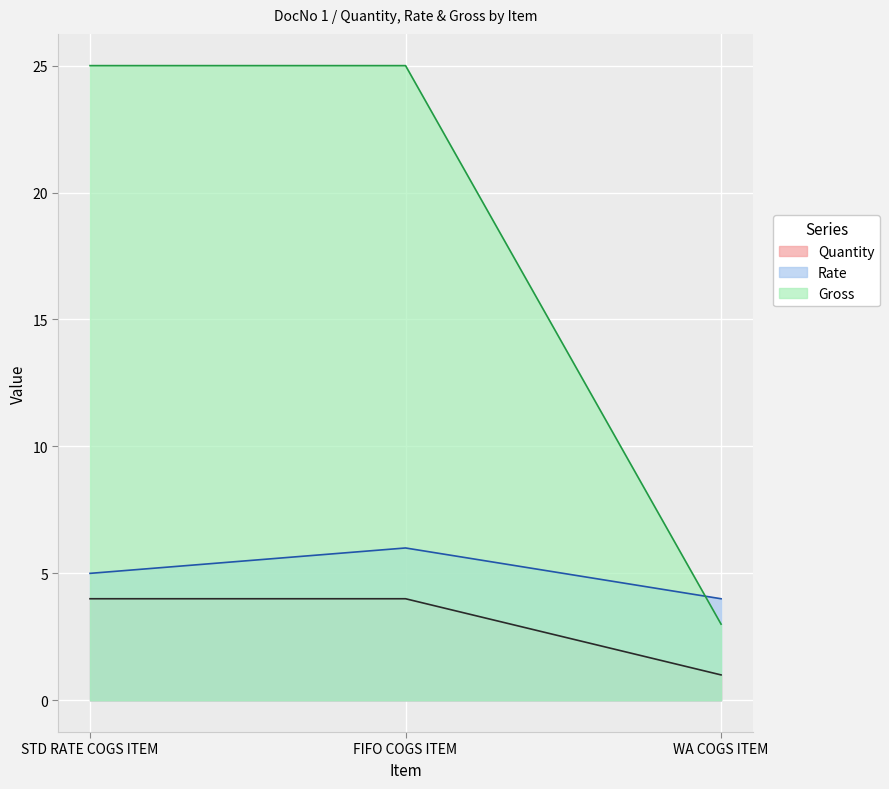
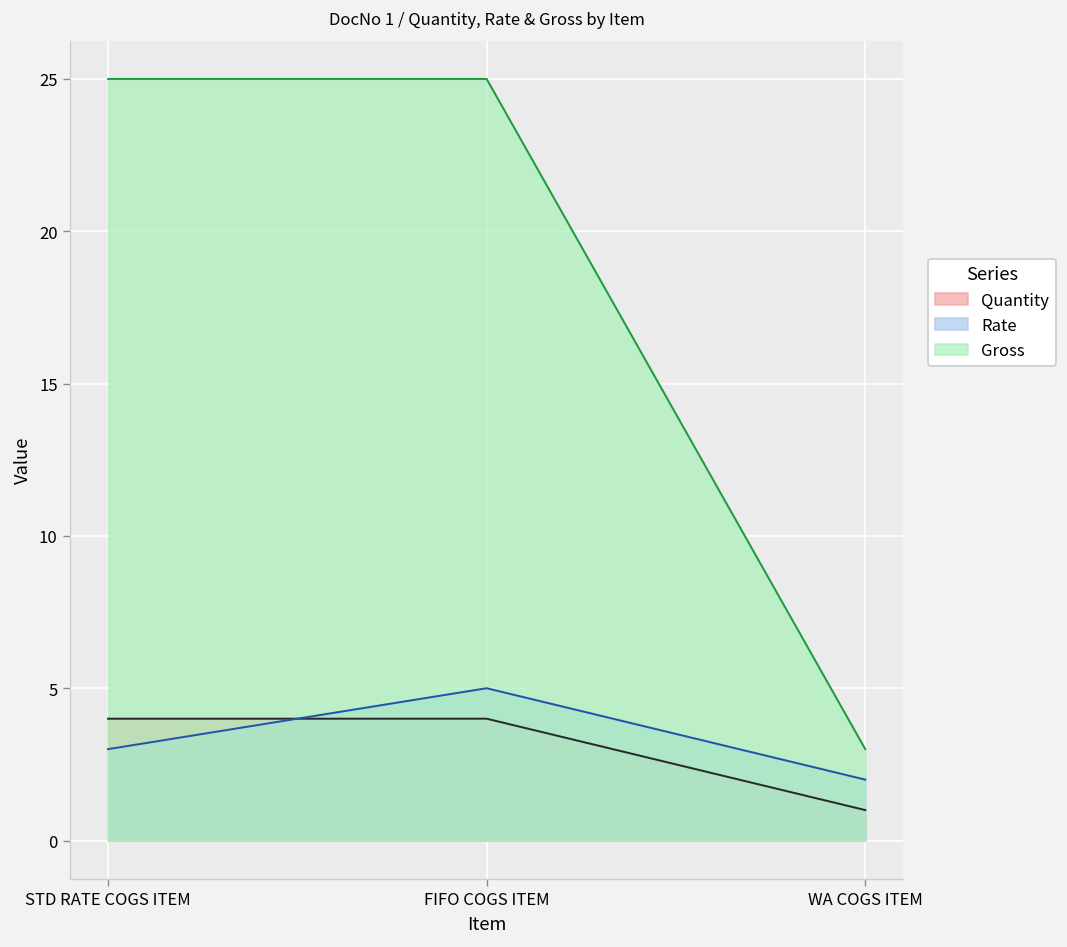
  {
    "Quantity": {
      "STD RATE COGS ITEM": 4,
      "FIFO COGS ITEM": 4,
      "WA COGS ITEM": 1
    },
    "Rate": {
-     "STD RATE COGS ITEM": 5,
-     "FIFO COGS ITEM": 6,
-     "WA COGS ITEM": 4
+     "STD RATE COGS ITEM": 3,
+     "FIFO COGS ITEM": 5,
+     "WA COGS ITEM": 2
    },
    "Gross": {
      "STD RATE COGS ITEM": 25,
      "FIFO COGS ITEM": 25,
      "WA COGS ITEM": 3
    }
  }
